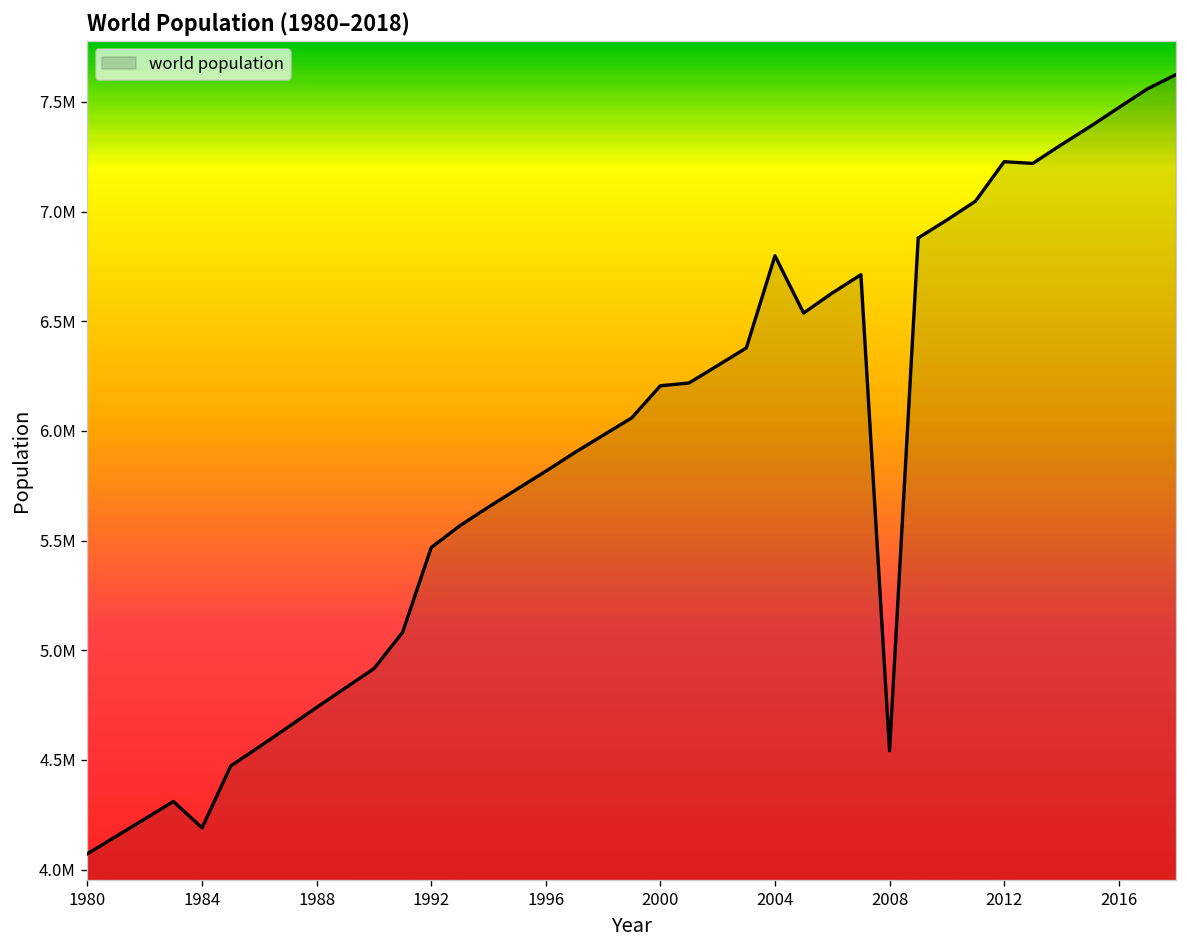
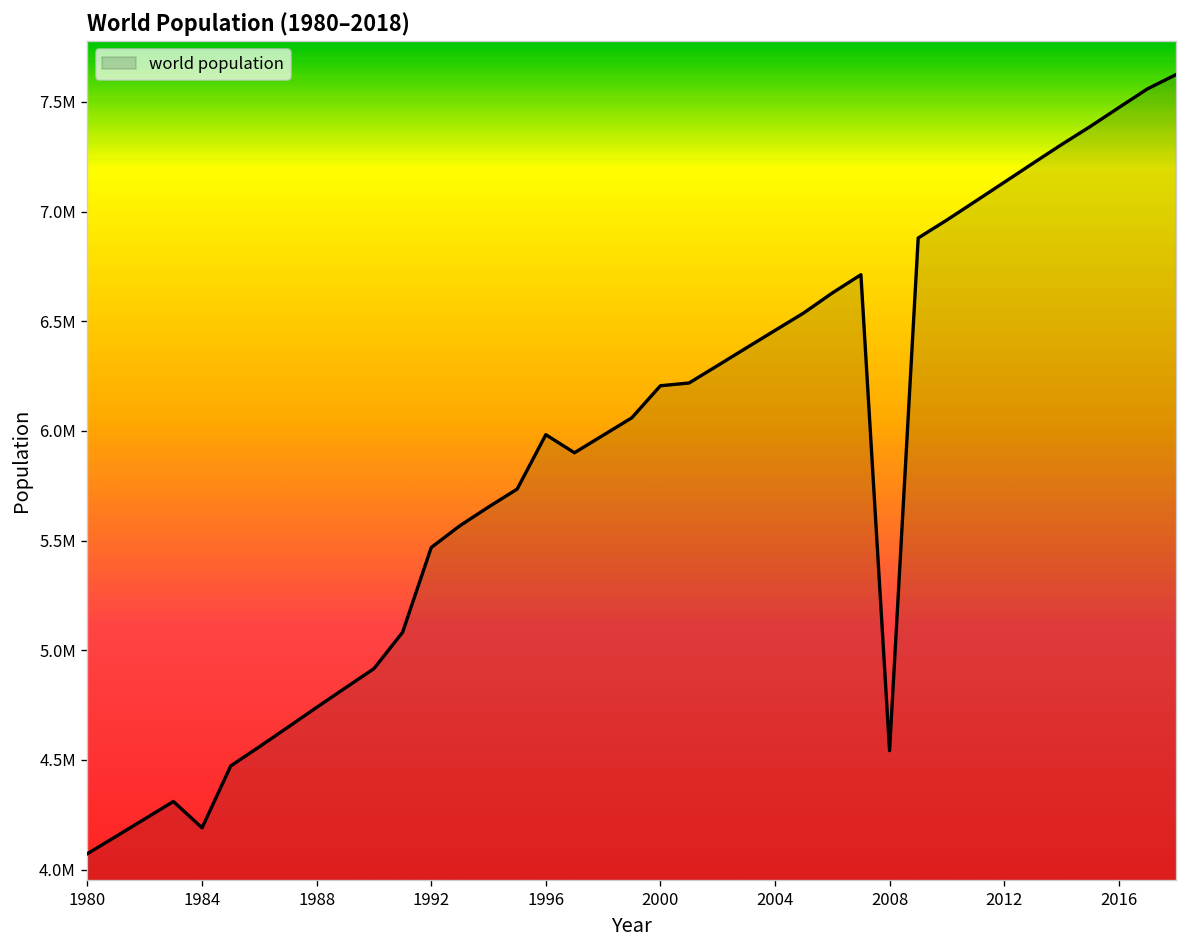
  {
    "1980": 4070000,
    "1984": 4190000,
    "1988": 4740000,
    "1992": 5470000,
-   "1996": 5820000,
+   "1996": 5980000,
    "2000": 6210000,
-   "2004": 6800000,
+   "2004": 6460000,
    "2008": 4540000,
-   "2012": 7230000,
+   "2012": 7130000,
    "2016": 7470000
  }
